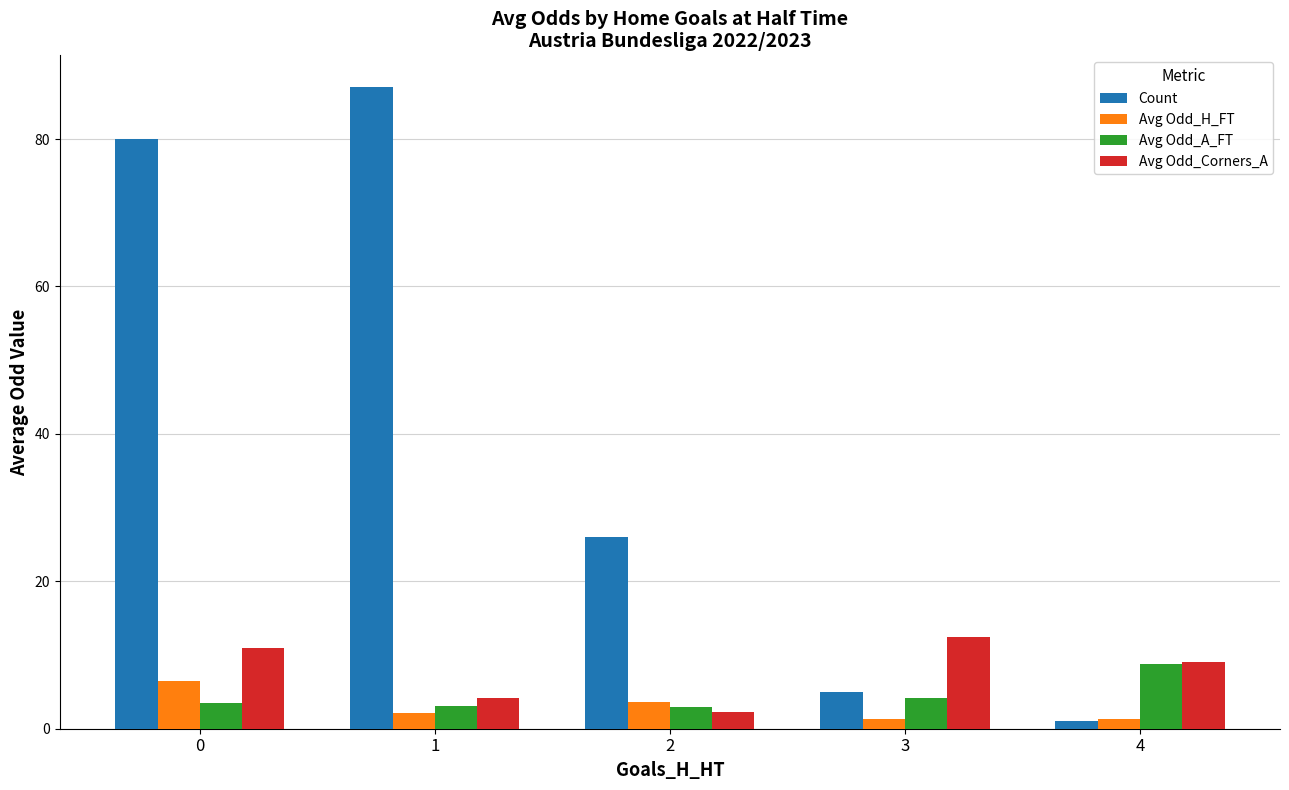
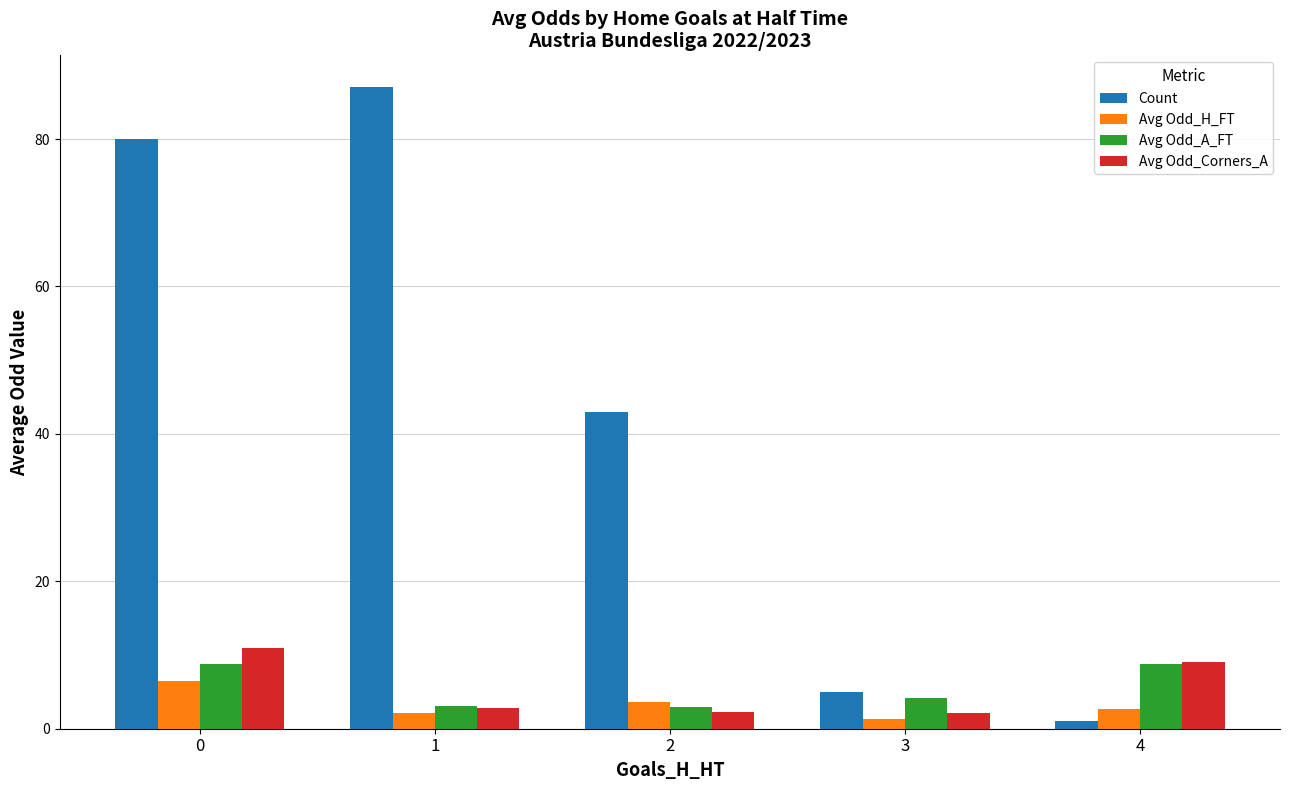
  {
    "Count": {
      "0": 80,
      "1": 87,
-     "2": 26,
+     "2": 43,
      "3": 5,
      "4": 1
    },
    "Avg Odd_H_FT": {
      "0": 6,
      "1": 2,
      "2": 4,
      "3": 1,
-     "4": 1
+     "4": 3
    },
    "Avg Odd_A_FT": {
-     "0": 3,
+     "0": 9,
      "1": 3,
      "2": 3,
      "3": 4,
      "4": 9
    },
    "Avg Odd_Corners_A": {
      "0": 11,
-     "1": 4,
+     "1": 3,
      "2": 2,
-     "3": 12,
+     "3": 2,
      "4": 9
    }
  }
